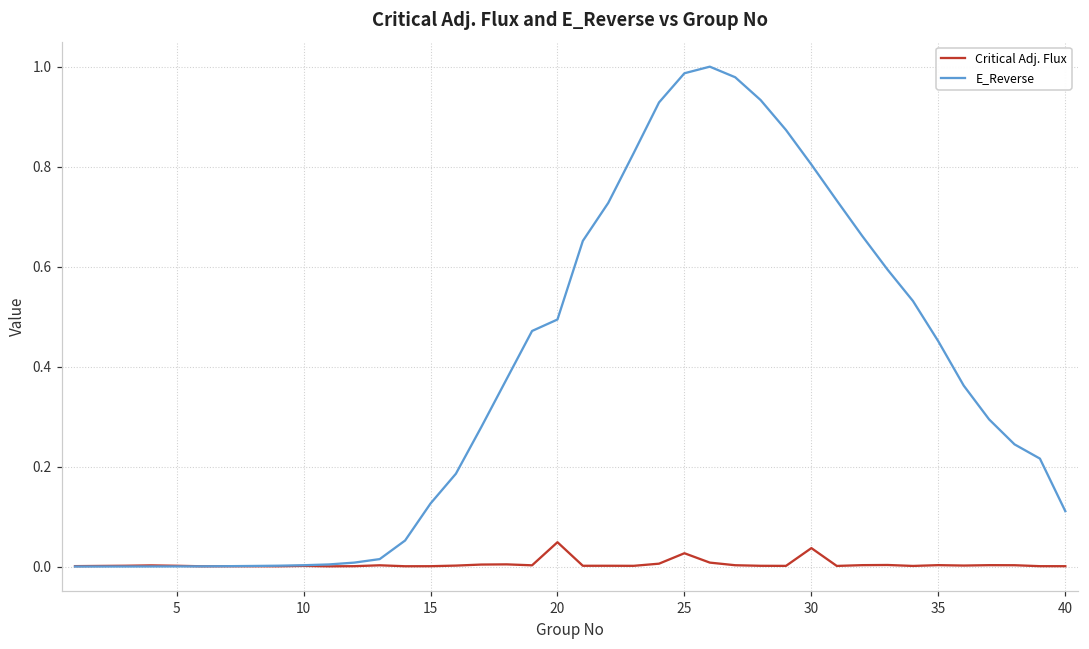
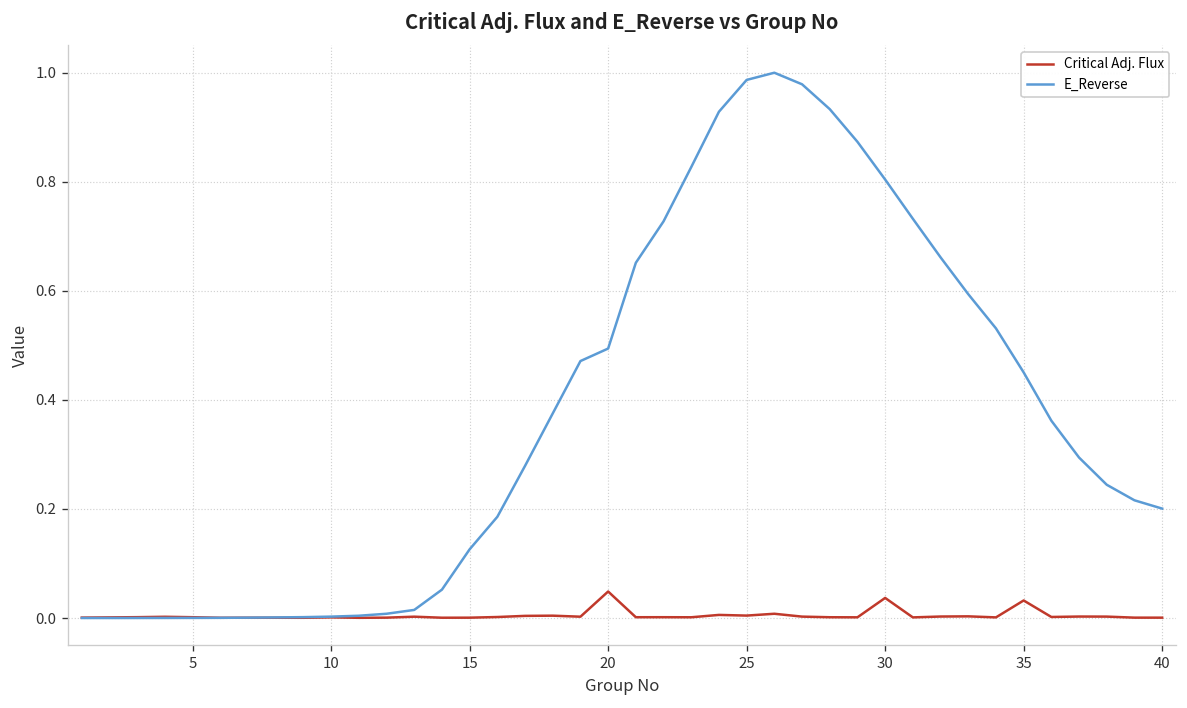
  {
    "Critical Adj. Flux": {
      "15": 0.00,
      "20": 0.05,
-     "25": 0.03,
+     "25": 0.00,
      "30": 0.04,
-     "35": 0.00,
+     "35": 0.03,
      "40": 0.00
    },
    "E_Reverse": {
      "15": 0.13,
      "20": 0.49,
      "25": 0.99,
      "30": 0.80,
      "35": 0.45,
-     "40": 0.11
+     "40": 0.20
    }
  }
